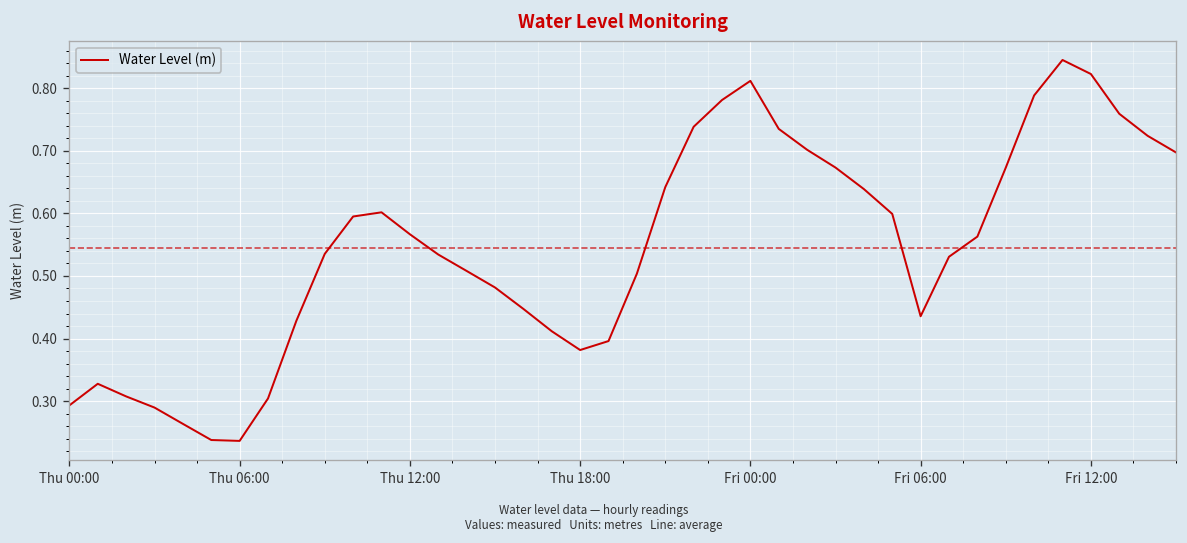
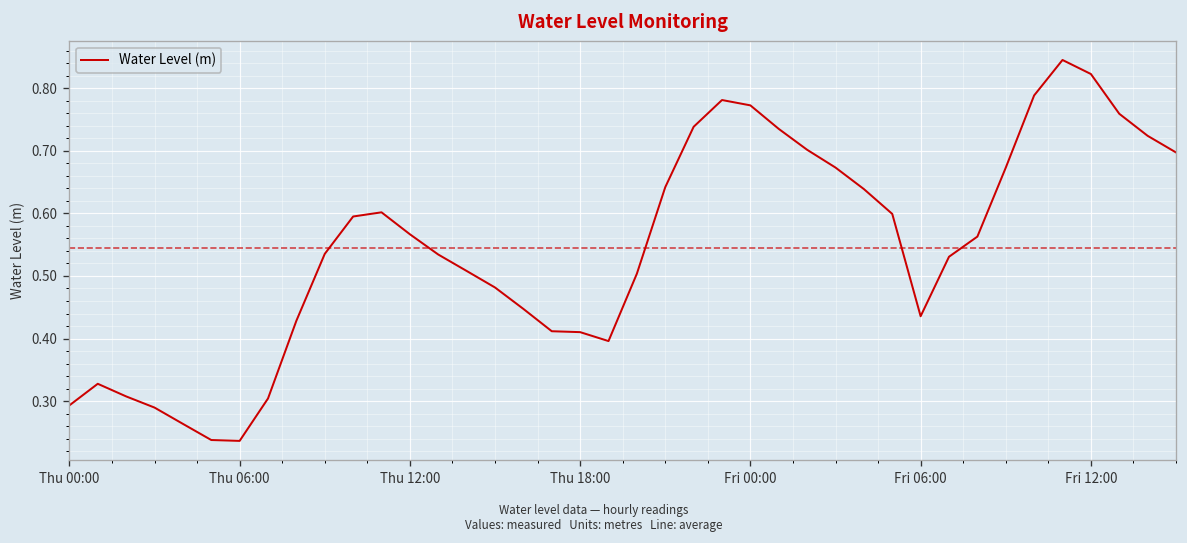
  {
    "Thu 00:00": 0.29,
    "Thu 06:00": 0.24,
    "Thu 12:00": 0.57,
-   "Thu 18:00": 0.38,
-   "Fri 00:00": 0.81,
+   "Thu 18:00": 0.41,
+   "Fri 00:00": 0.77,
    "Fri 06:00": 0.44,
    "Fri 12:00": 0.82
  }
